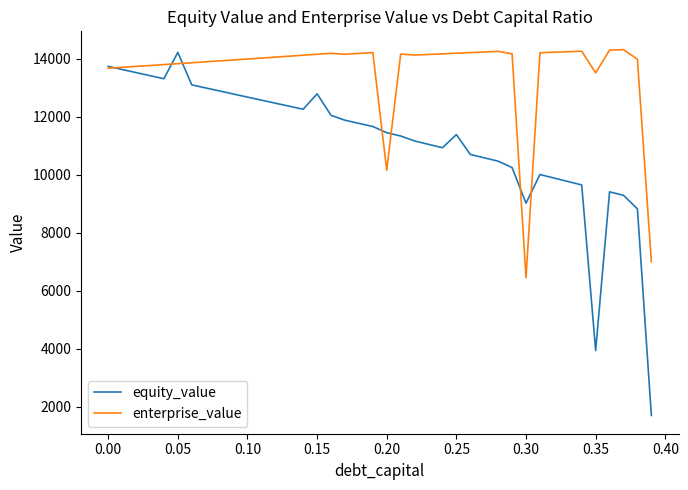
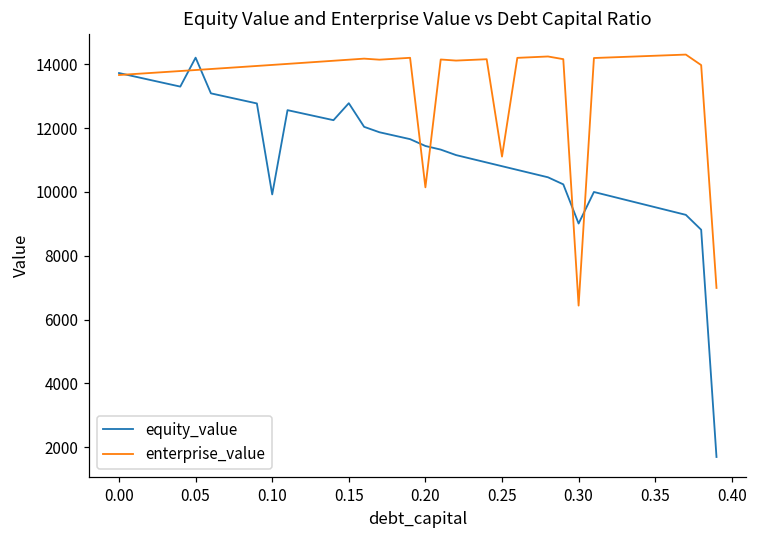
  {
    "equity_value": {
      "0.05": 14200,
-     "0.10": 12700,
+     "0.10": 9900,
      "0.15": 12800,
      "0.20": 11400,
-     "0.25": 11400,
+     "0.25": 10800,
      "0.30": 9000,
-     "0.35": 3900
+     "0.35": 9500
    },
    "enterprise_value": {
      "0.05": 13800,
      "0.10": 14000,
      "0.15": 14100,
      "0.20": 10100,
-     "0.25": 14200,
+     "0.25": 11100,
      "0.30": 6400,
-     "0.35": 13500
+     "0.35": 14300
    }
  }
